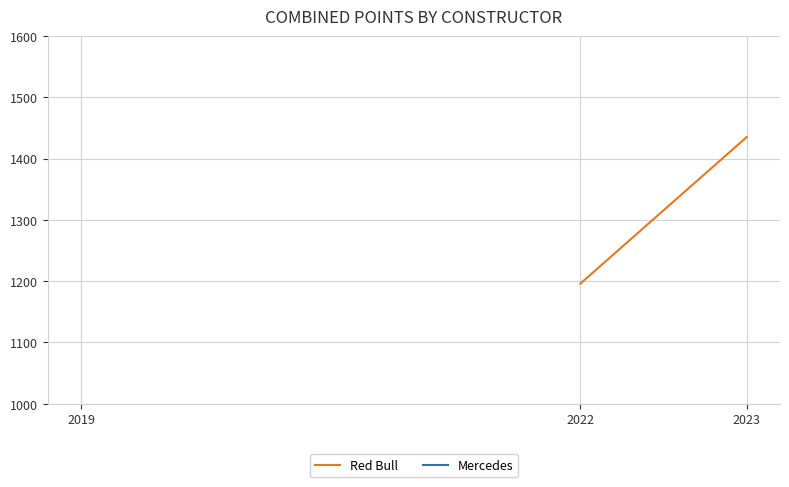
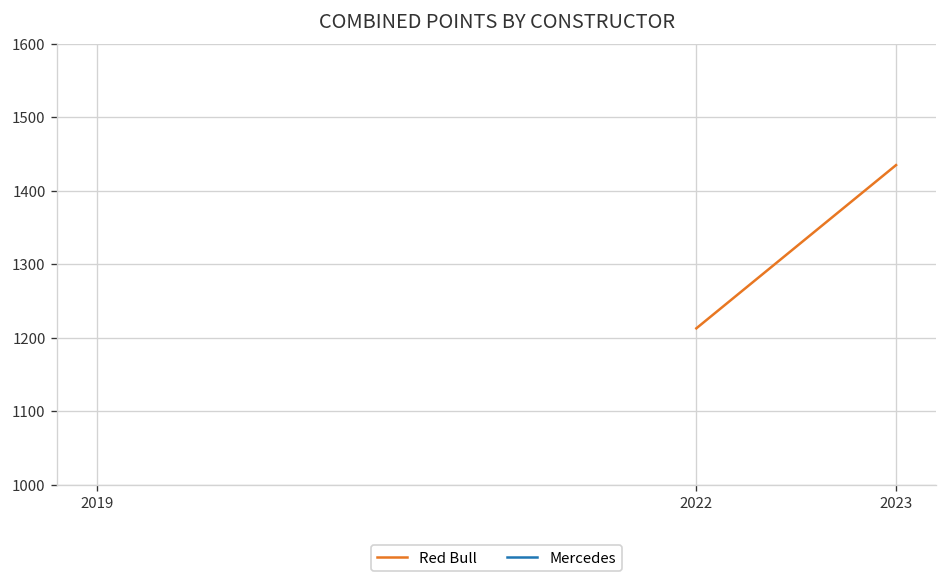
  {
    "Red Bull": {
-     "2022": 1200,
+     "2022": 1210,
      "2023": 1440
    },
    "Mercedes": {
      "2019": 1150
    }
  }
